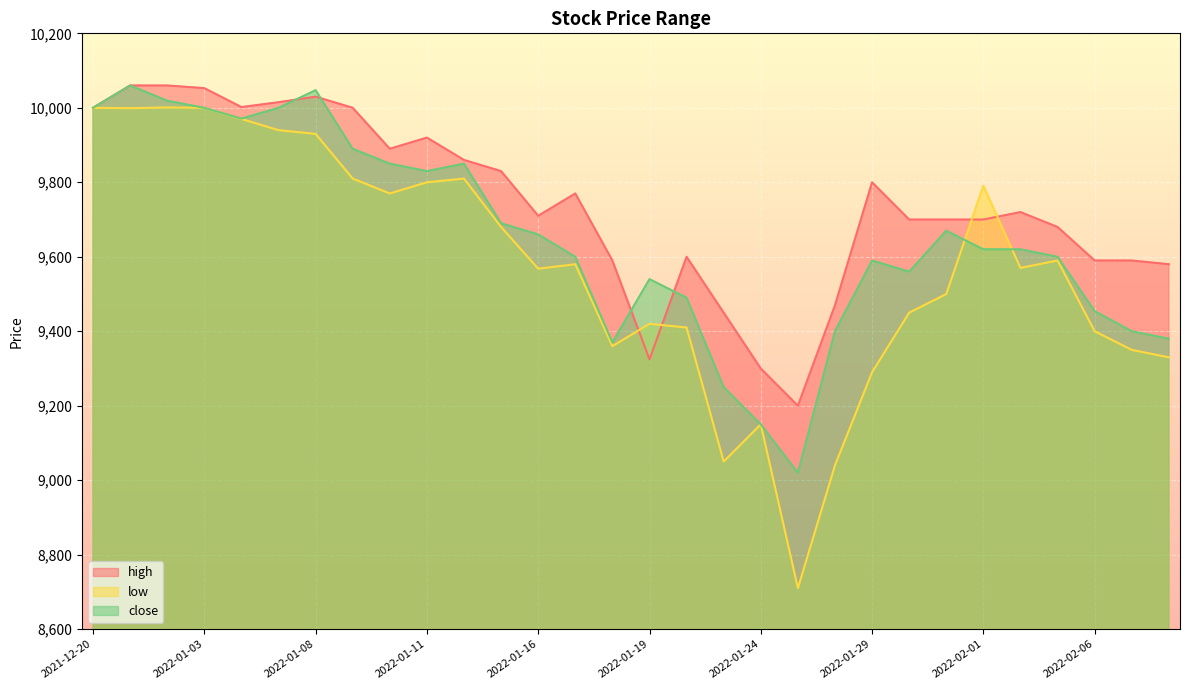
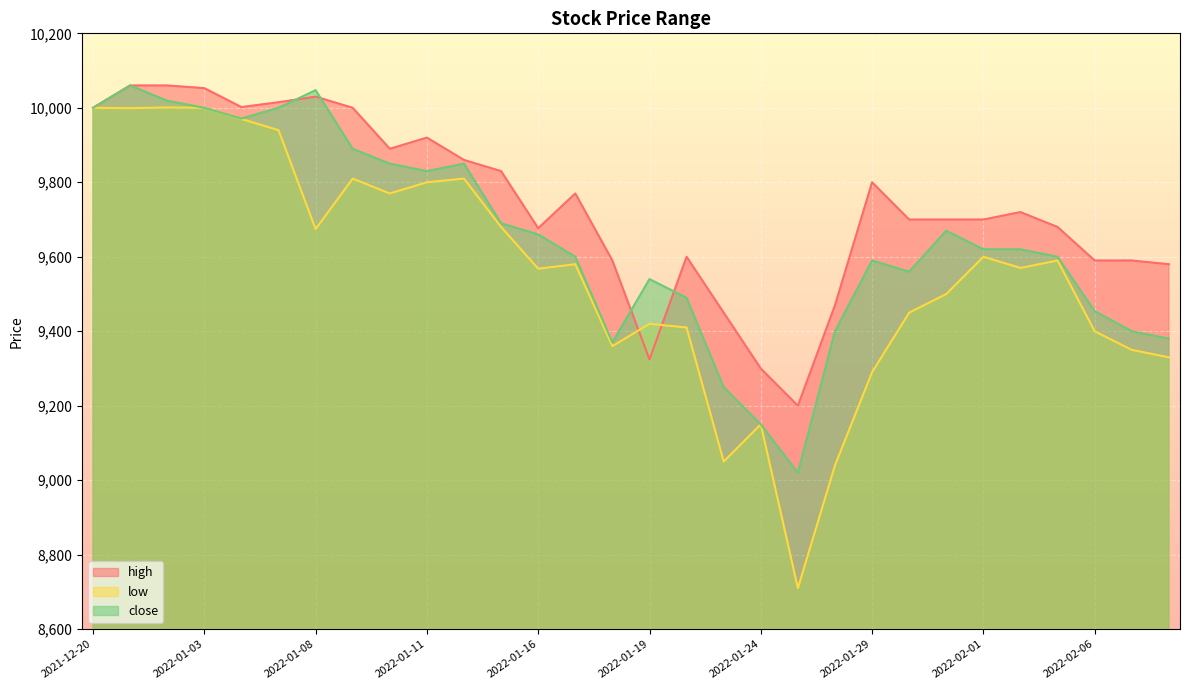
  {
    "high": {
      "2022-01-03": "10,050",
      "2022-01-08": "10,030",
      "2022-01-11": "9,920",
-     "2022-01-16": "9,710",
+     "2022-01-16": "9,680",
      "2022-01-19": "9,320",
      "2022-01-24": "9,300",
      "2022-01-29": "9,800",
      "2022-02-01": "9,700",
      "2022-02-06": "9,590"
    },
    "low": {
-     "2022-01-08": "9,930",
+     "2022-01-08": "9,670",
      "2022-01-11": "9,800",
      "2022-01-16": "9,570",
      "2022-01-19": "9,420",
      "2022-01-29": "9,290",
-     "2022-02-01": "9,790",
+     "2022-02-01": "9,600",
      "2022-02-06": "9,400"
    },
    "close": {
      "2022-01-08": "10,050",
      "2022-01-11": "9,830",
      "2022-01-16": "9,660",
      "2022-01-19": "9,540",
      "2022-01-29": "9,590",
      "2022-02-01": "9,620",
      "2022-02-06": "9,450"
    }
  }
